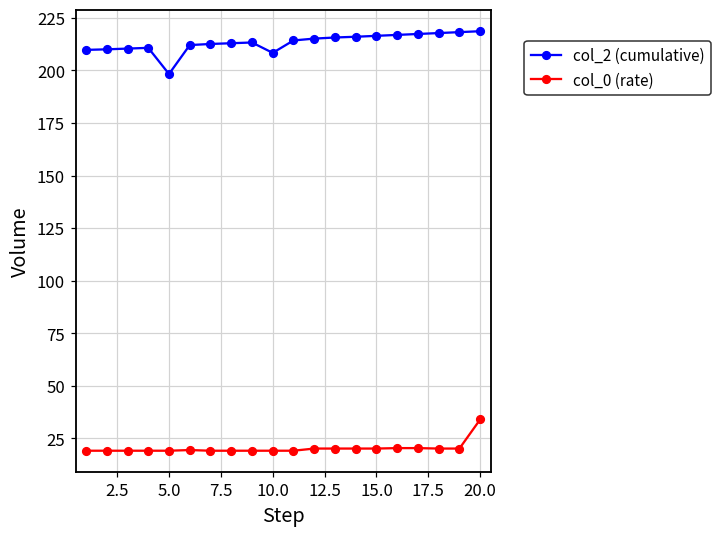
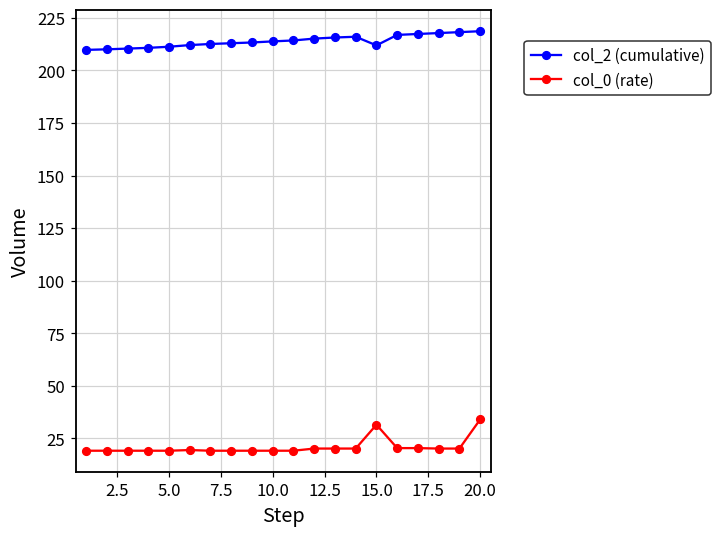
  {
    "col_2 (cumulative)": {
-     "5.0": 198,
-     "10.0": 208,
-     "15.0": 216,
+     "5.0": 211,
+     "10.0": 214,
+     "15.0": 212,
      "20.0": 219
    },
    "col_0 (rate)": {
      "5.0": 19,
      "10.0": 19,
-     "15.0": 20,
+     "15.0": 32,
      "20.0": 34
    }
  }
